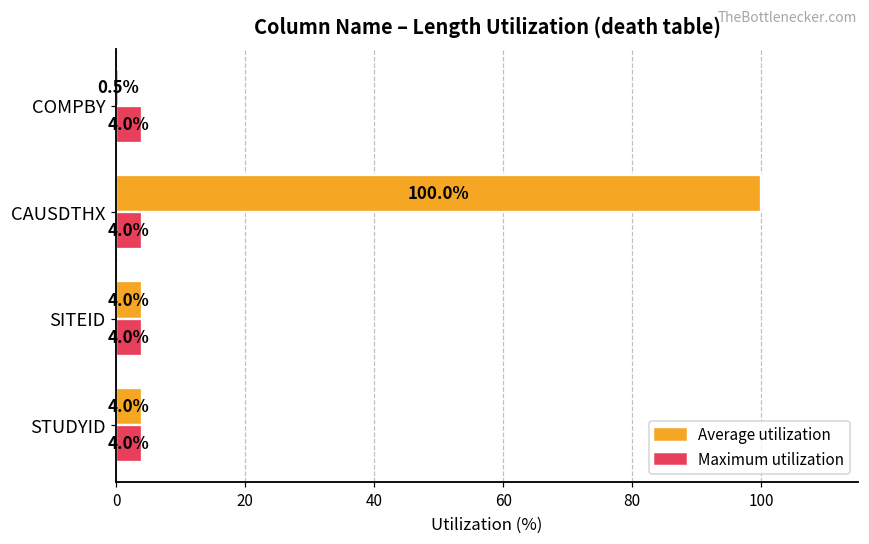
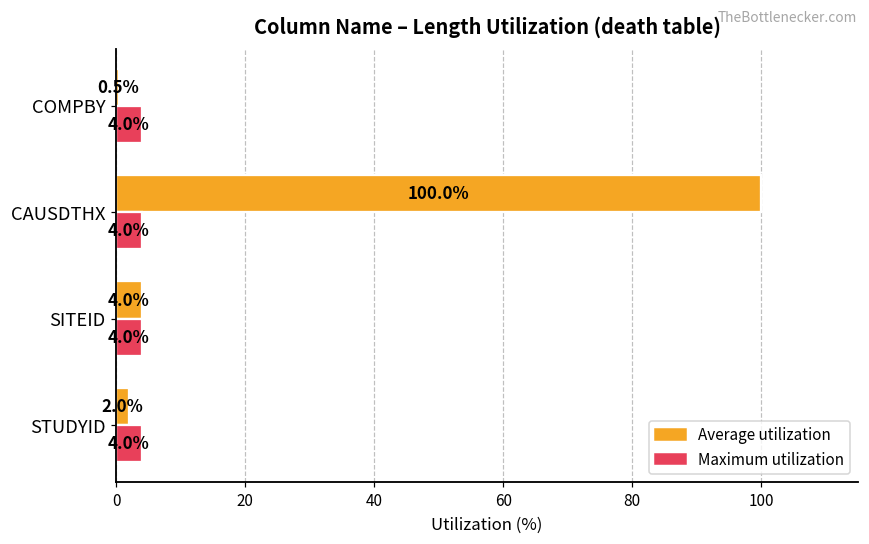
  {
    "Average utilization": {
      "COMPBY": "0.5%",
      "CAUSDTHX": "100.0%",
      "SITEID": "4.0%",
-     "STUDYID": "4.0%"
+     "STUDYID": "2.0%"
    },
    "Maximum utilization": {
      "COMPBY": "4.0%",
      "CAUSDTHX": "4.0%",
      "SITEID": "4.0%",
      "STUDYID": "4.0%"
    }
  }
